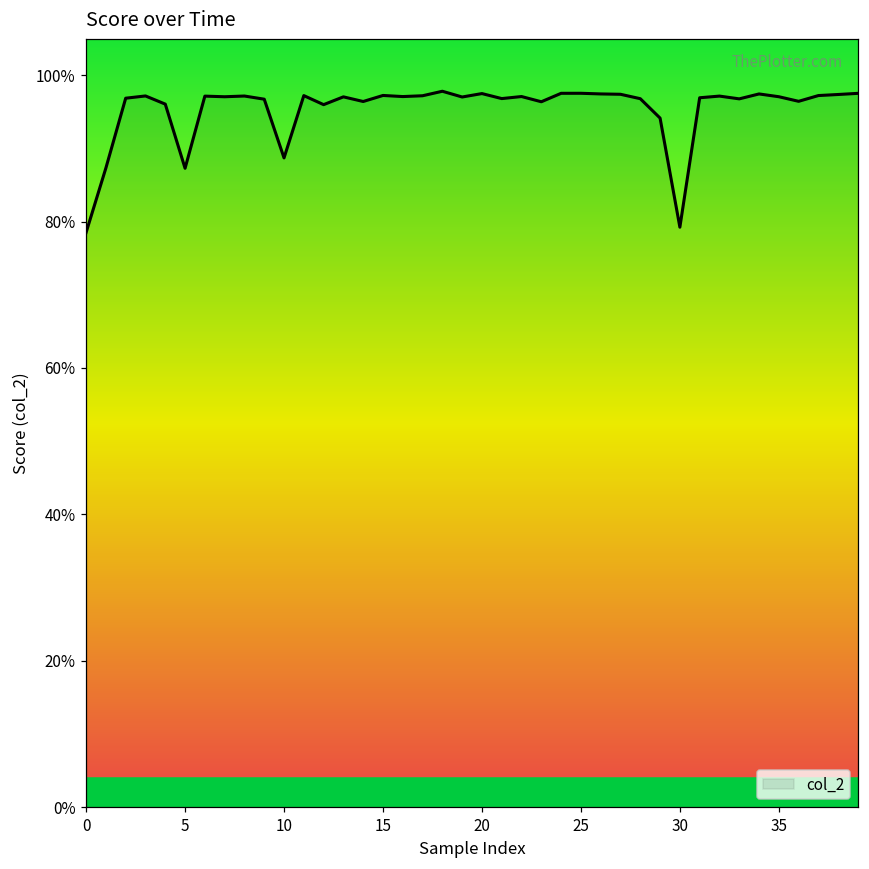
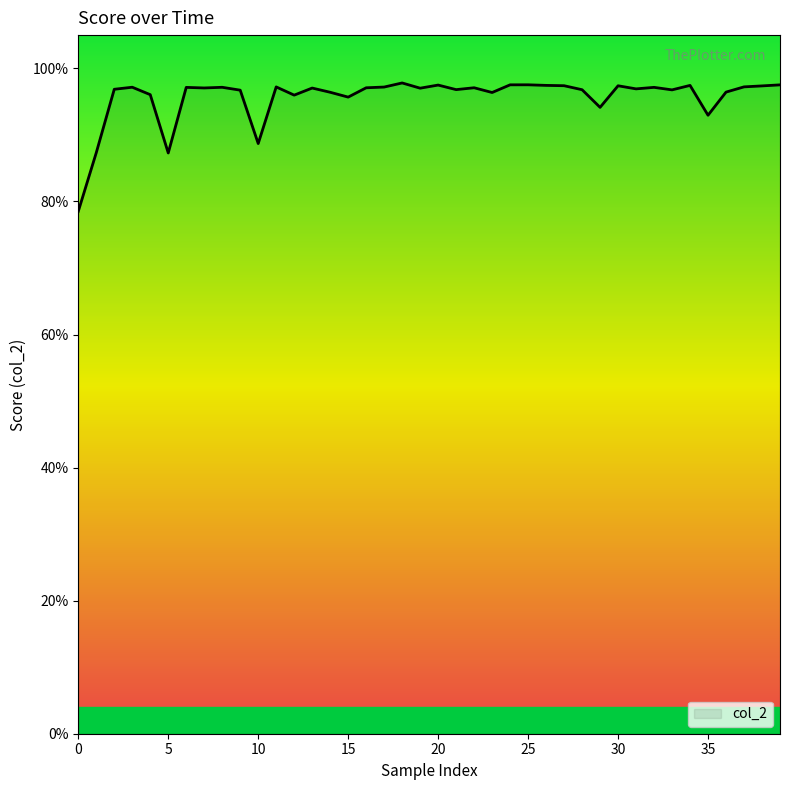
  {
    "col_2": {
      "0": "79%",
      "5": "87%",
      "10": "89%",
-     "15": "97%",
+     "15": "96%",
      "20": "97%",
      "25": "98%",
-     "30": "79%",
-     "35": "97%"
+     "30": "97%",
+     "35": "93%"
    }
  }
